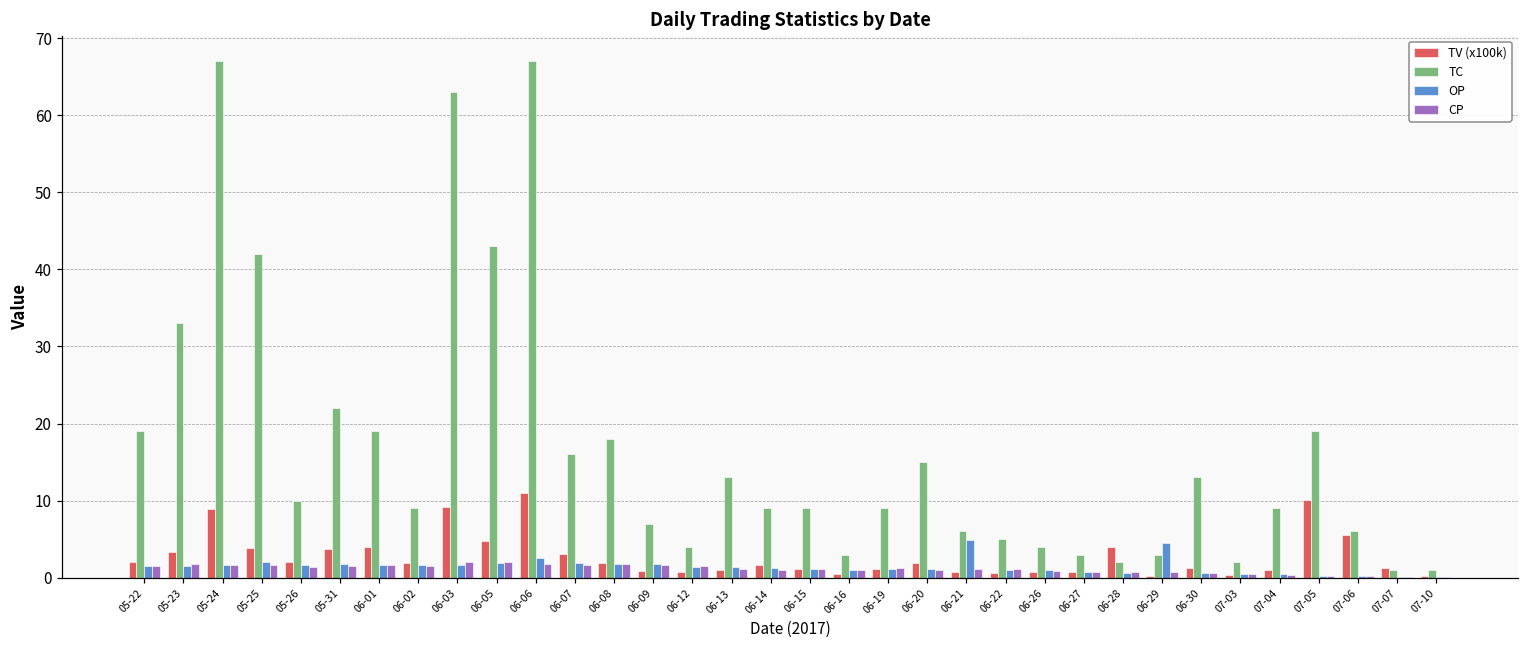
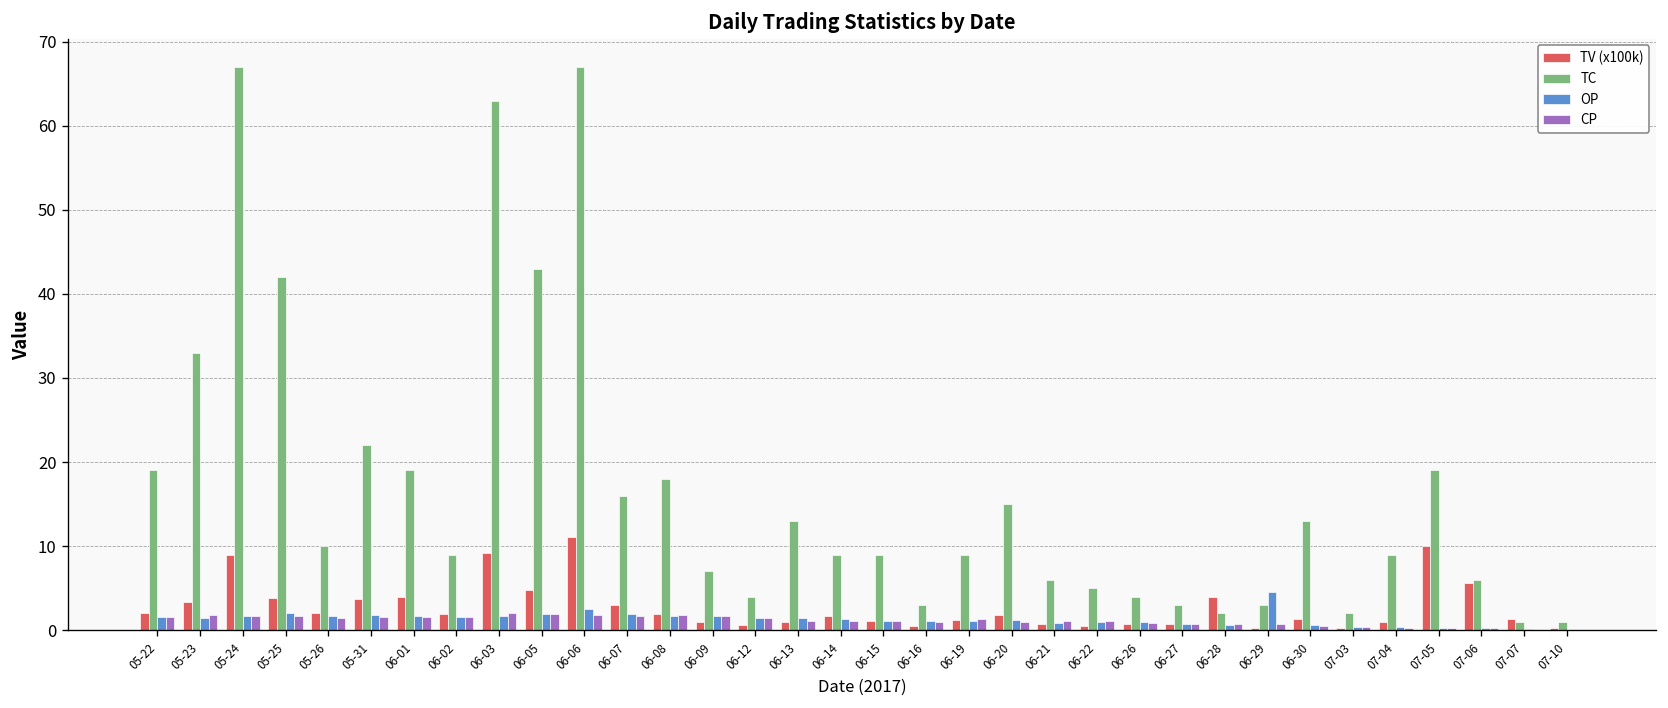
  {
    "TV (x100k)": {
      "05-22": 2,
      "05-23": 3,
      "05-24": 9,
      "05-25": 4,
      "05-26": 2,
      "05-31": 4,
      "06-01": 4,
      "06-02": 2,
      "06-03": 9,
      "06-05": 5,
      "06-06": 11,
      "06-07": 3,
      "06-08": 2,
      "06-09": 1,
      "06-12": 1,
      "06-13": 1,
      "06-14": 2,
      "06-15": 1,
      "06-16": 0,
      "06-19": 1,
      "06-20": 2,
      "06-21": 1,
      "06-22": 1,
      "06-26": 1,
      "06-27": 1,
      "06-28": 4,
      "06-30": 1,
      "07-04": 1,
      "07-05": 10,
      "07-06": 6,
      "07-07": 1
    },
    "TC": {
      "05-22": 19,
      "05-23": 33,
      "05-24": 67,
      "05-25": 42,
      "05-26": 10,
      "05-31": 22,
      "06-01": 19,
      "06-02": 9,
      "06-03": 63,
      "06-05": 43,
      "06-06": 67,
      "06-07": 16,
      "06-08": 18,
      "06-09": 7,
      "06-12": 4,
      "06-13": 13,
      "06-14": 9,
      "06-15": 9,
      "06-16": 3,
      "06-19": 9,
      "06-20": 15,
      "06-21": 6,
      "06-22": 5,
      "06-26": 4,
      "06-27": 3,
      "06-28": 2,
      "06-29": 3,
      "06-30": 13,
      "07-03": 2,
      "07-04": 9,
      "07-05": 19,
      "07-06": 6,
      "07-07": 1,
      "07-10": 1
    },
    "OP": {
      "05-22": 2,
      "05-23": 1,
      "05-24": 2,
      "05-25": 2,
      "05-26": 2,
      "05-31": 2,
      "06-01": 2,
      "06-02": 2,
      "06-03": 2,
      "06-05": 2,
      "06-06": 3,
      "06-07": 2,
      "06-08": 2,
      "06-09": 2,
      "06-12": 1,
      "06-13": 1,
      "06-14": 1,
      "06-15": 1,
      "06-16": 1,
      "06-19": 1,
      "06-20": 1,
-     "06-21": 5,
+     "06-21": 1,
      "06-22": 1,
      "06-26": 1,
      "06-27": 1,
      "06-28": 1,
      "06-29": 5,
      "06-30": 1,
      "07-03": 0,
      "07-04": 0
    },
    "CP": {
      "05-22": 2,
      "05-23": 2,
      "05-24": 2,
      "05-25": 2,
      "05-26": 1,
      "05-31": 2,
      "06-01": 2,
      "06-02": 2,
      "06-03": 2,
      "06-05": 2,
      "06-06": 2,
      "06-07": 2,
      "06-08": 2,
      "06-09": 2,
      "06-12": 1,
      "06-13": 1,
      "06-14": 1,
      "06-15": 1,
      "06-16": 1,
      "06-19": 1,
      "06-20": 1,
      "06-21": 1,
      "06-22": 1,
      "06-26": 1,
      "06-27": 1,
      "06-28": 1,
      "06-29": 1,
      "06-30": 1,
      "07-03": 0
    }
  }
